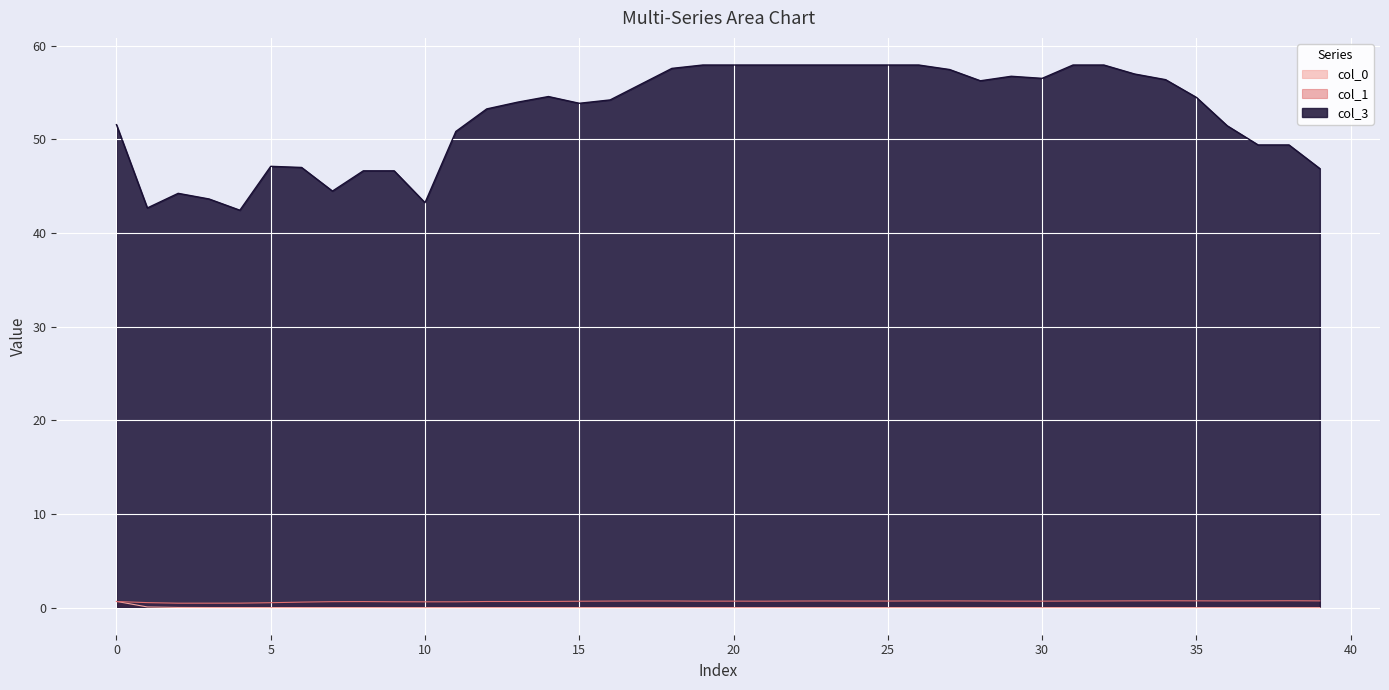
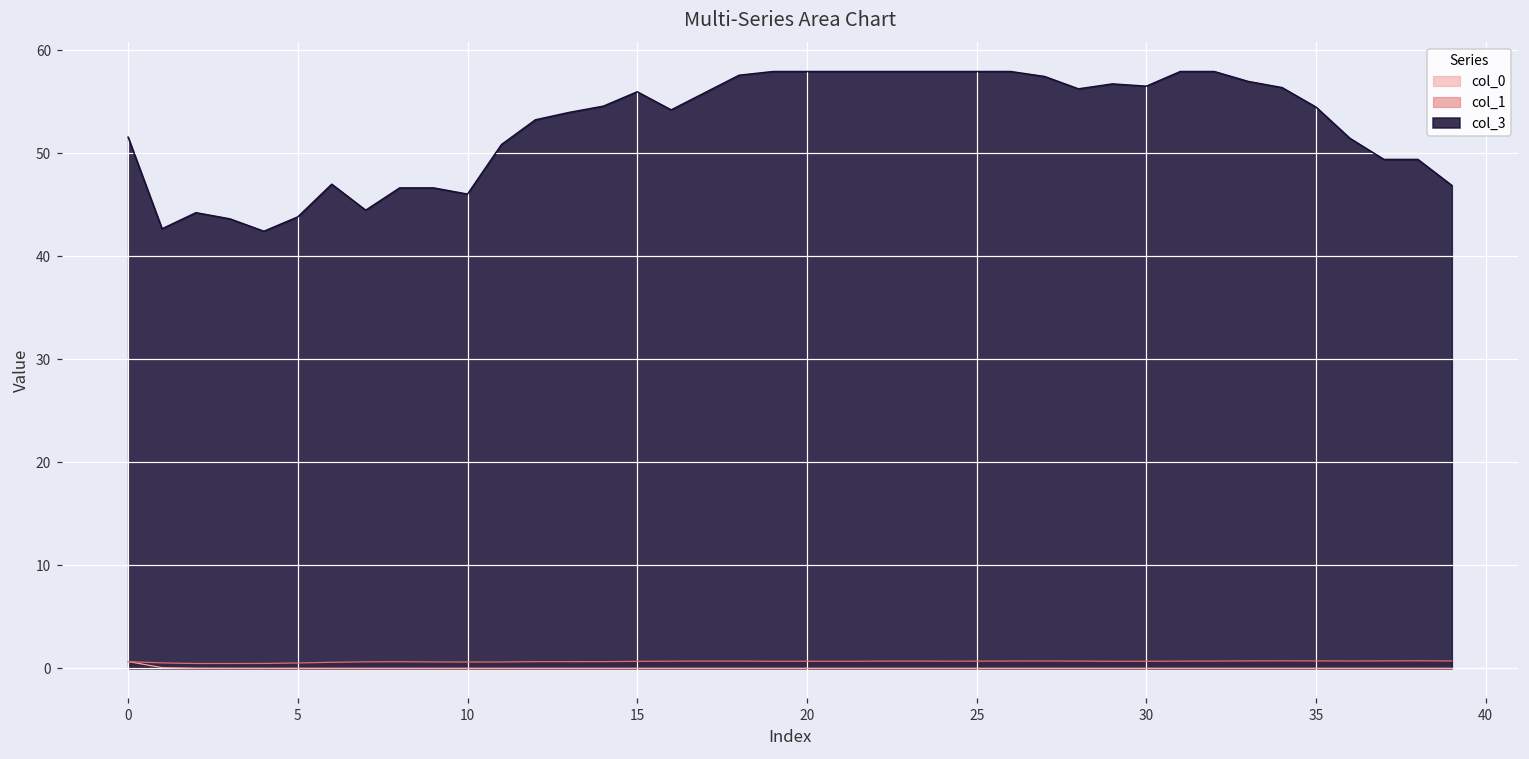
  {
    "col_3": {
      "0": 52,
-     "5": 47,
-     "10": 43,
-     "15": 54,
+     "5": 44,
+     "10": 46,
+     "15": 56,
      "20": 58,
      "25": 58,
      "30": 57,
      "35": 54
    }
  }
